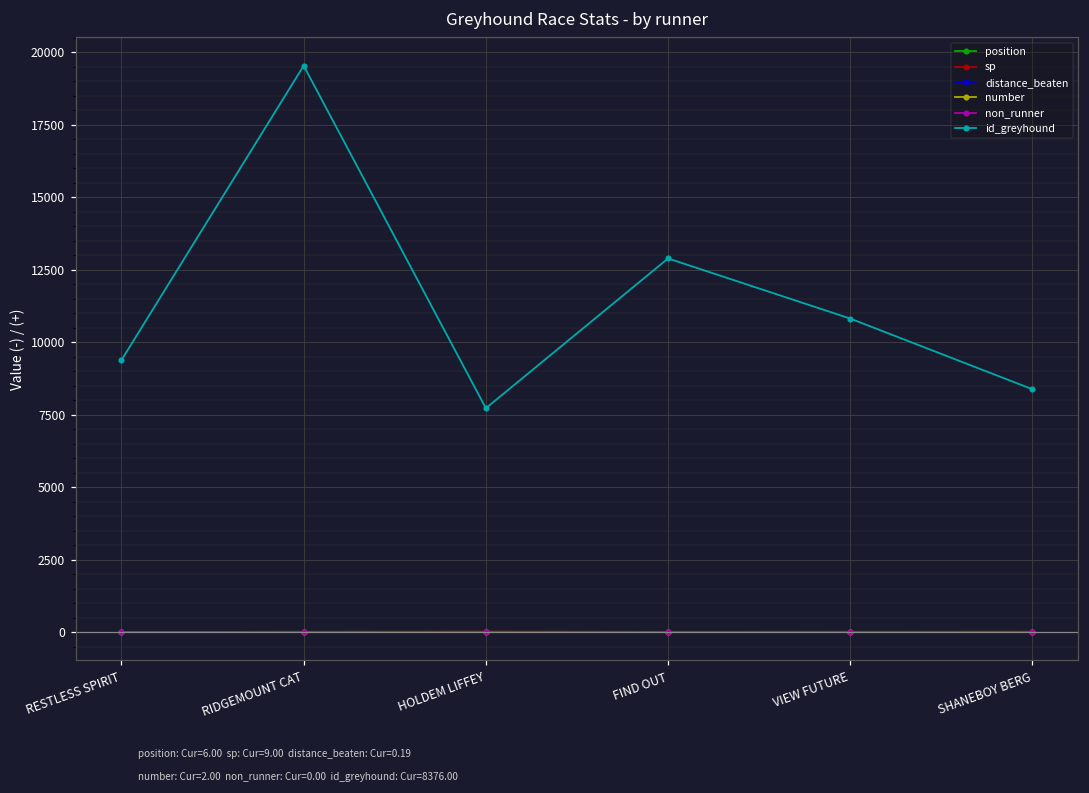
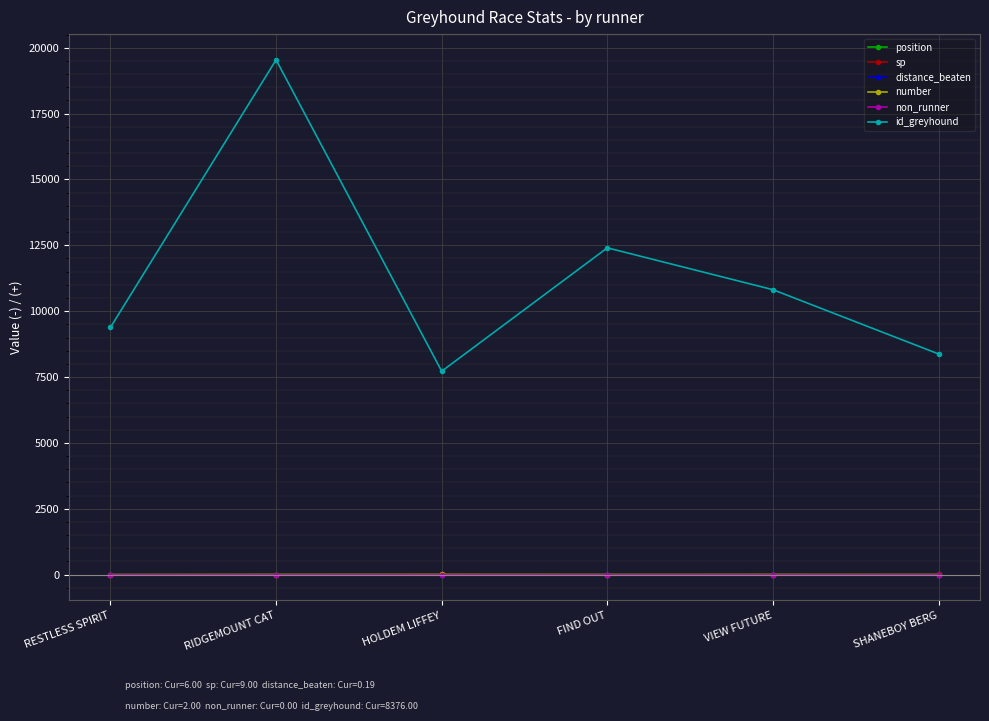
  {
    "id_greyhound": {
      "RESTLESS SPIRIT": 9400,
      "RIDGEMOUNT CAT": 19500,
      "HOLDEM LIFFEY": 7700,
-     "FIND OUT": 12900,
+     "FIND OUT": 12400,
      "VIEW FUTURE": 10800,
      "SHANEBOY BERG": 8400
    }
  }
